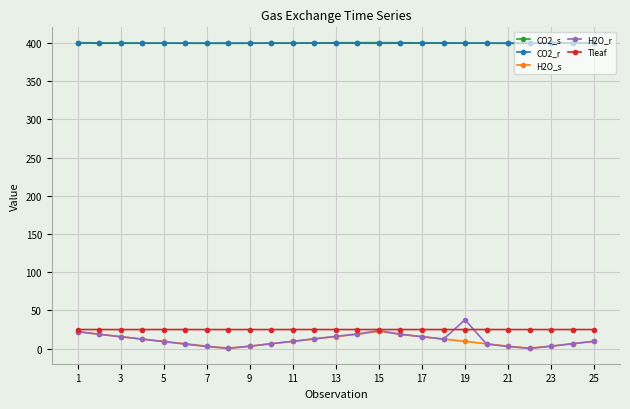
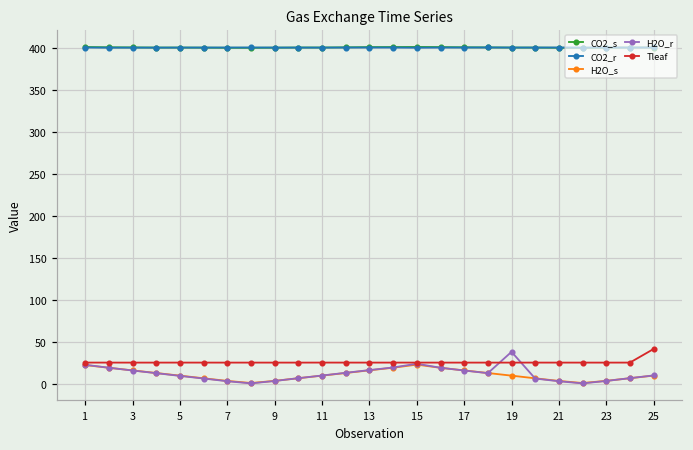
  {
    "CO2_r": {
      "1": 400,
      "3": 400,
      "5": 400,
      "7": 400,
      "9": 400,
      "11": 400,
      "13": 400,
      "15": 400,
      "17": 400,
      "19": 400,
      "21": 400
    },
    "H2O_s": {
      "19": 10
    },
    "H2O_r": {
      "19": 40
    },
    "Tleaf": {
      "3": 20,
      "5": 20,
      "7": 20,
      "9": 20,
      "11": 20,
      "13": 20,
      "17": 20,
      "19": 20,
      "21": 20,
      "23": 20,
-     "25": 20
+     "25": 40
    }
  }
